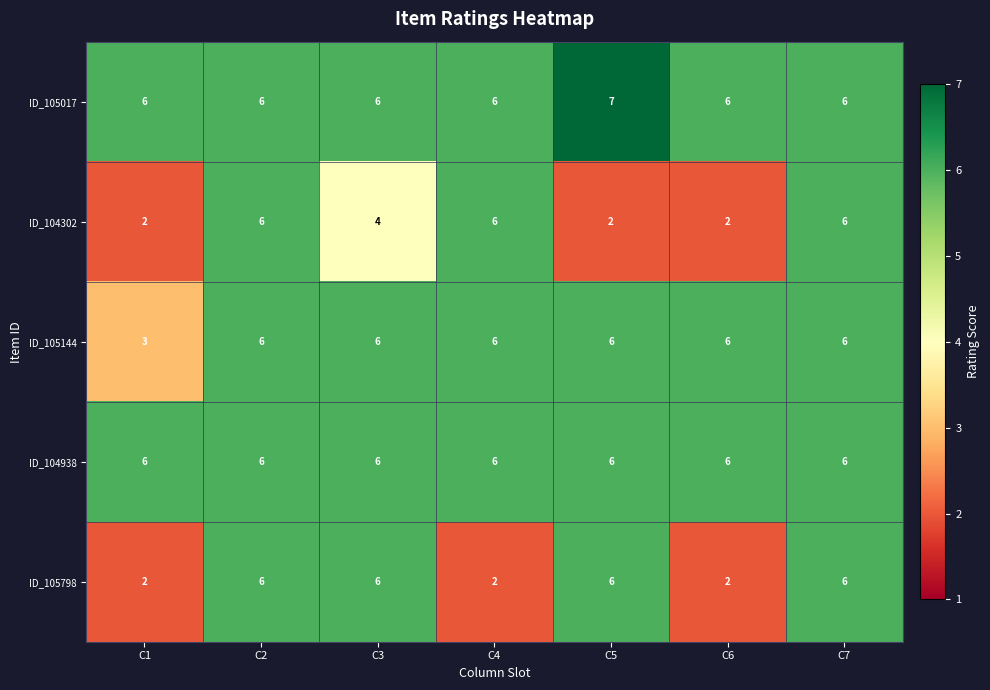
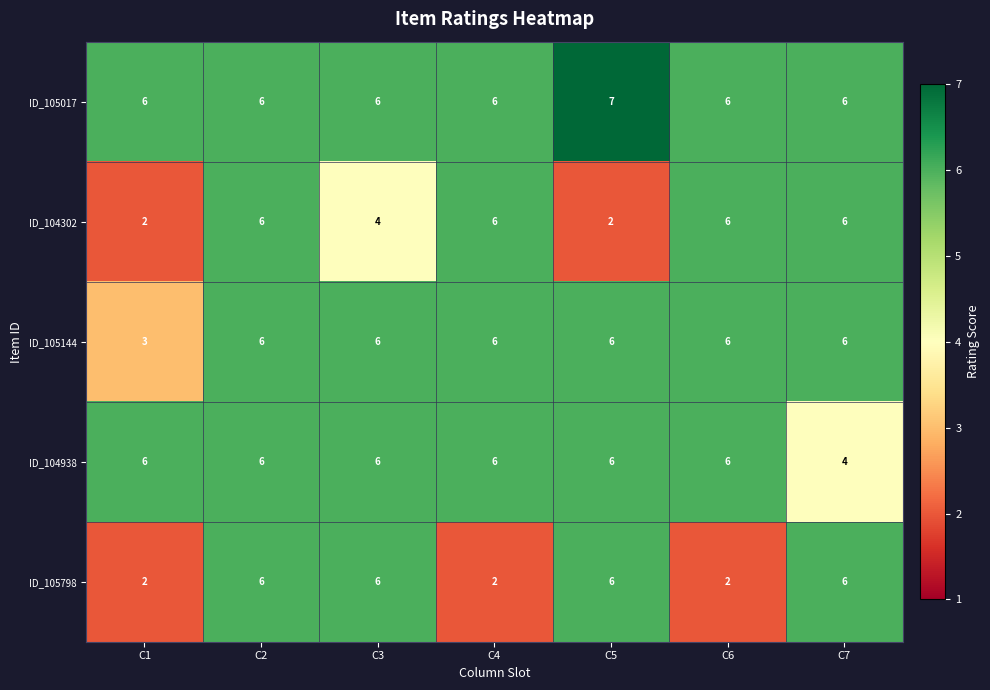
  {
    "ID_105017": {
      "C1": 6,
      "C2": 6,
      "C3": 6,
      "C4": 6,
      "C5": 7,
      "C6": 6,
      "C7": 6
    },
    "ID_104302": {
      "C1": 2,
      "C2": 6,
      "C3": 4,
      "C4": 6,
      "C5": 2,
-     "C6": 2,
+     "C6": 6,
      "C7": 6
    },
    "ID_105144": {
      "C1": 3,
      "C2": 6,
      "C3": 6,
      "C4": 6,
      "C5": 6,
      "C6": 6,
      "C7": 6
    },
    "ID_104938": {
      "C1": 6,
      "C2": 6,
      "C3": 6,
      "C4": 6,
      "C5": 6,
      "C6": 6,
-     "C7": 6
+     "C7": 4
    },
    "ID_105798": {
      "C1": 2,
      "C2": 6,
      "C3": 6,
      "C4": 2,
      "C5": 6,
      "C6": 2,
      "C7": 6
    }
  }
